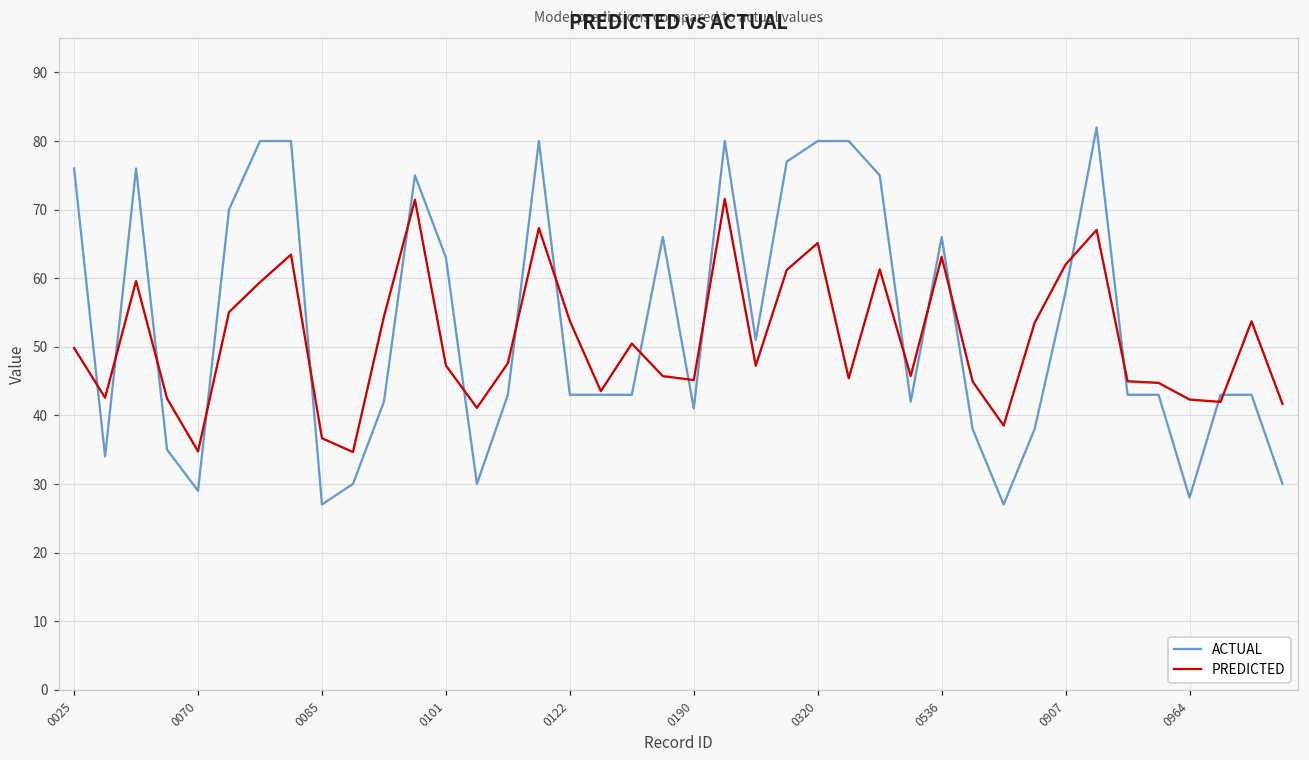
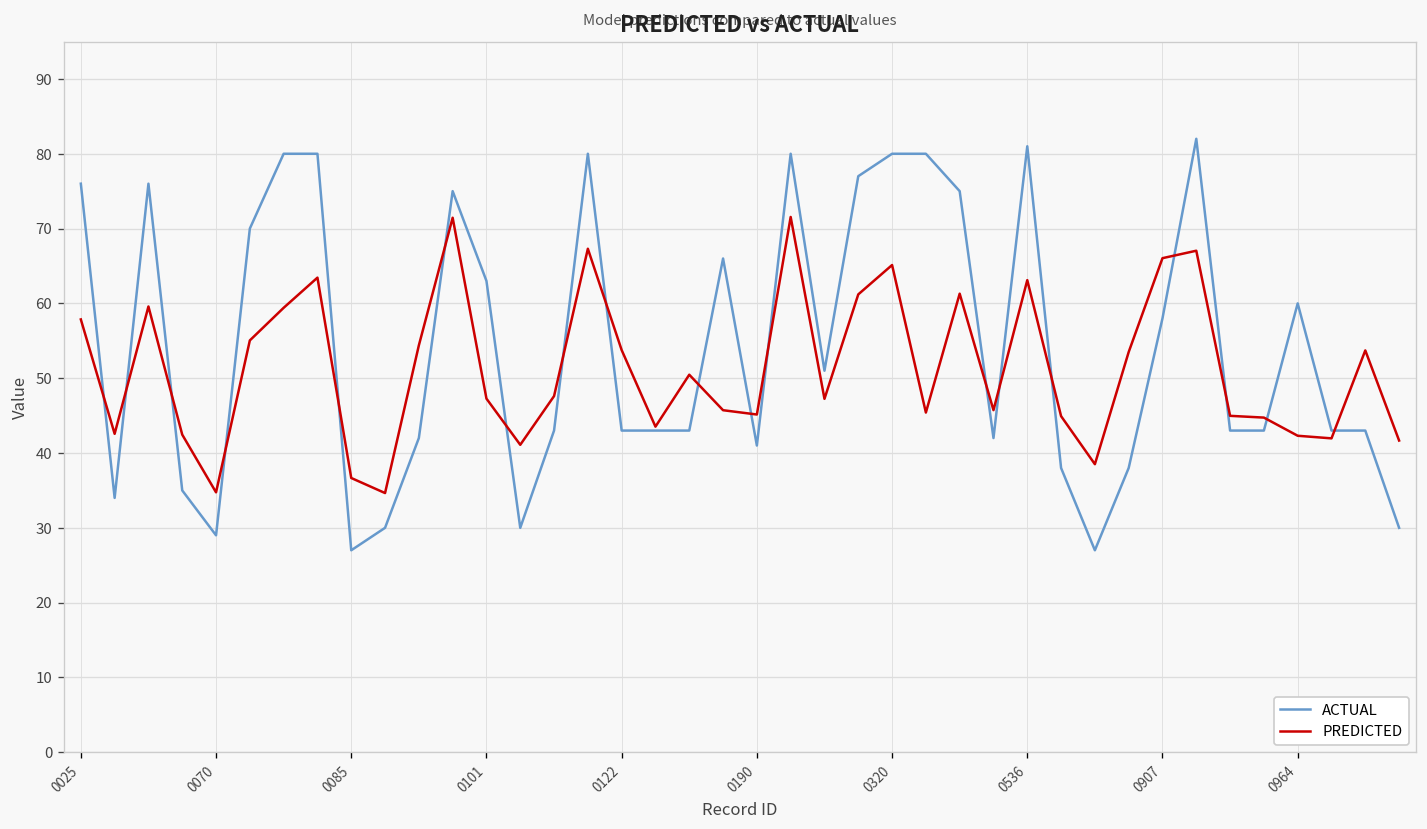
  {
    "ACTUAL": {
      "0025": 76,
      "0070": 29,
      "0085": 27,
      "0101": 63,
      "0122": 43,
      "0190": 41,
      "0320": 80,
-     "0536": 66,
+     "0536": 81,
      "0907": 58,
-     "0964": 28
+     "0964": 60
    },
    "PREDICTED": {
-     "0025": 50,
+     "0025": 58,
      "0070": 35,
      "0085": 37,
      "0101": 47,
      "0122": 54,
      "0190": 45,
      "0320": 65,
      "0536": 63,
-     "0907": 62,
+     "0907": 66,
      "0964": 42
    }
  }
